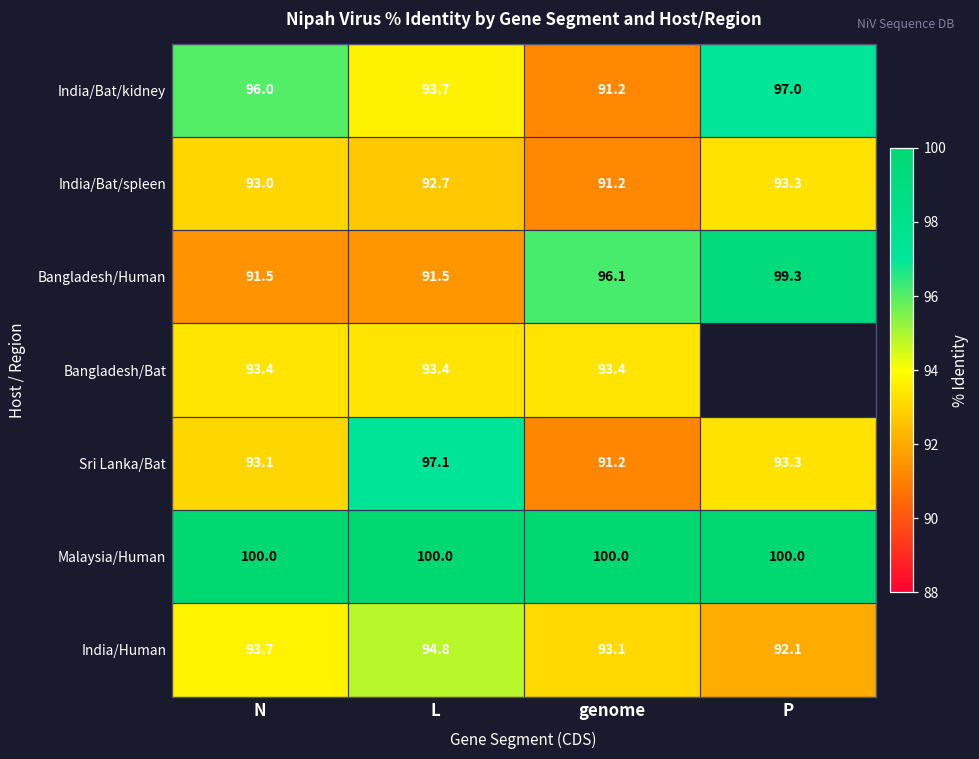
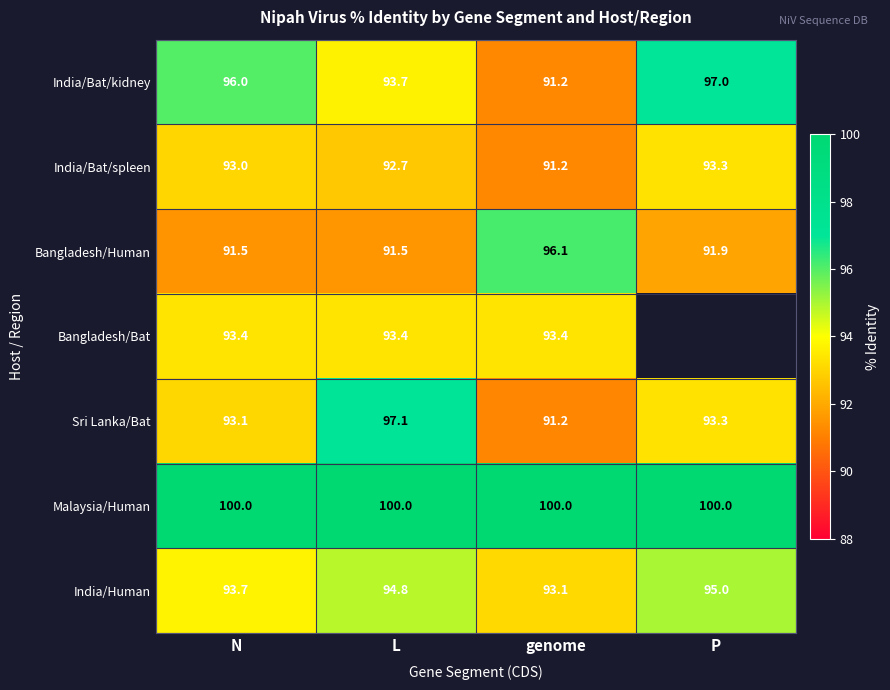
  {
    "India/Bat/kidney": {
      "N": 96.0,
      "L": 93.7,
      "genome": 91.2,
      "P": 97.0
    },
    "India/Bat/spleen": {
      "N": 93.0,
      "L": 92.7,
      "genome": 91.2,
      "P": 93.3
    },
    "Bangladesh/Human": {
      "N": 91.5,
      "L": 91.5,
      "genome": 96.1,
-     "P": 99.3
+     "P": 91.9
    },
    "Bangladesh/Bat": {
      "N": 93.4,
      "L": 93.4,
      "genome": 93.4
    },
    "Sri Lanka/Bat": {
      "N": 93.1,
      "L": 97.1,
      "genome": 91.2,
      "P": 93.3
    },
    "Malaysia/Human": {
      "N": 100.0,
      "L": 100.0,
      "genome": 100.0,
      "P": 100.0
    },
    "India/Human": {
      "N": 93.7,
      "L": 94.8,
      "genome": 93.1,
-     "P": 92.1
+     "P": 95.0
    }
  }
